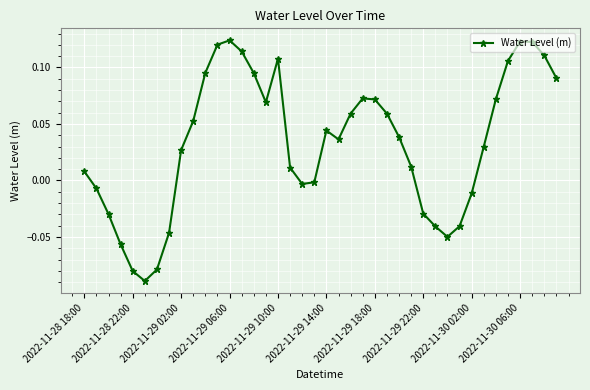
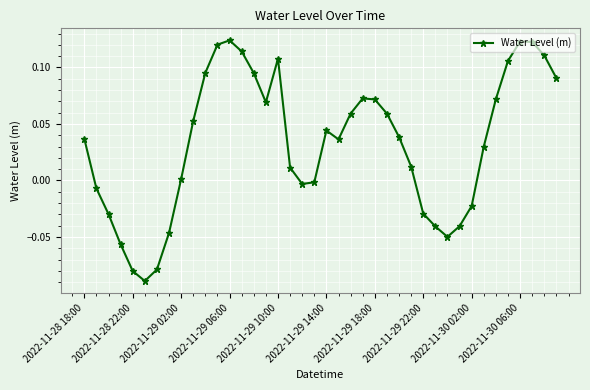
  {
-   "2022-11-28 18:00": 0.008,
+   "2022-11-28 18:00": 0.037,
    "2022-11-28 22:00": -0.080,
-   "2022-11-29 02:00": 0.027,
+   "2022-11-29 02:00": 0.001,
    "2022-11-29 06:00": 0.124,
    "2022-11-29 10:00": 0.108,
    "2022-11-29 14:00": 0.044,
    "2022-11-29 18:00": 0.072,
    "2022-11-29 22:00": -0.029,
-   "2022-11-30 02:00": -0.012
+   "2022-11-30 02:00": -0.023
  }
